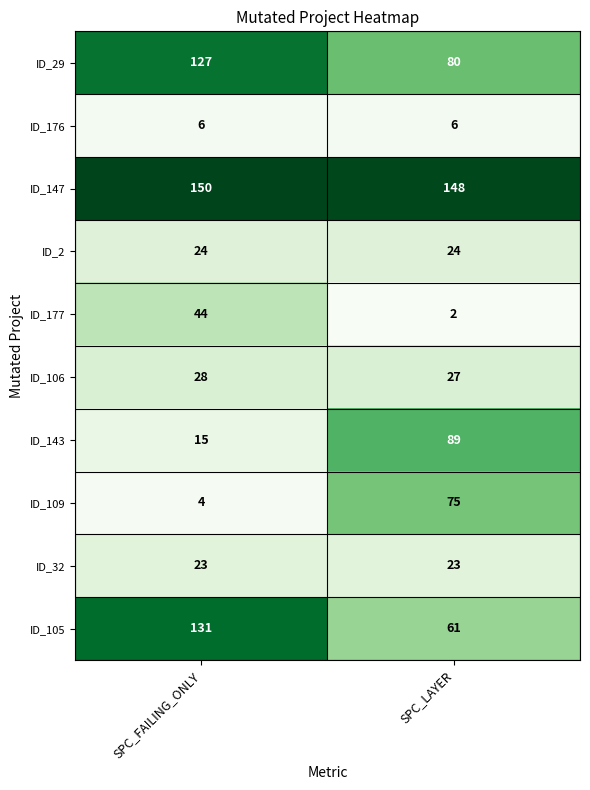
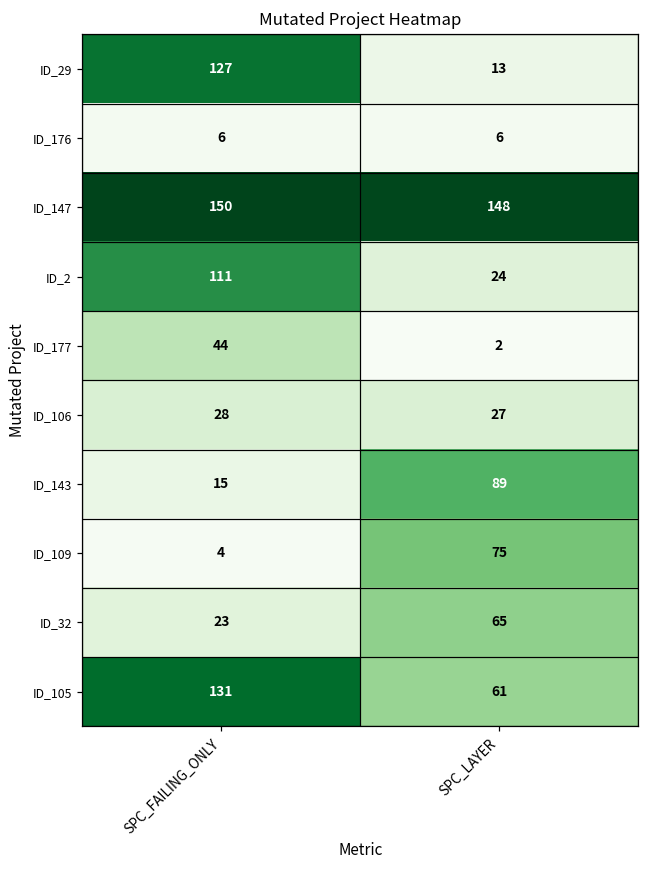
  {
    "ID_29": {
      "SPC_FAILING_ONLY": 127,
-     "SPC_LAYER": 80
+     "SPC_LAYER": 13
    },
    "ID_176": {
      "SPC_FAILING_ONLY": 6,
      "SPC_LAYER": 6
    },
    "ID_147": {
      "SPC_FAILING_ONLY": 150,
      "SPC_LAYER": 148
    },
    "ID_2": {
-     "SPC_FAILING_ONLY": 24,
+     "SPC_FAILING_ONLY": 111,
      "SPC_LAYER": 24
    },
    "ID_177": {
      "SPC_FAILING_ONLY": 44,
      "SPC_LAYER": 2
    },
    "ID_106": {
      "SPC_FAILING_ONLY": 28,
      "SPC_LAYER": 27
    },
    "ID_143": {
      "SPC_FAILING_ONLY": 15,
      "SPC_LAYER": 89
    },
    "ID_109": {
      "SPC_FAILING_ONLY": 4,
      "SPC_LAYER": 75
    },
    "ID_32": {
      "SPC_FAILING_ONLY": 23,
-     "SPC_LAYER": 23
+     "SPC_LAYER": 65
    },
    "ID_105": {
      "SPC_FAILING_ONLY": 131,
      "SPC_LAYER": 61
    }
  }
